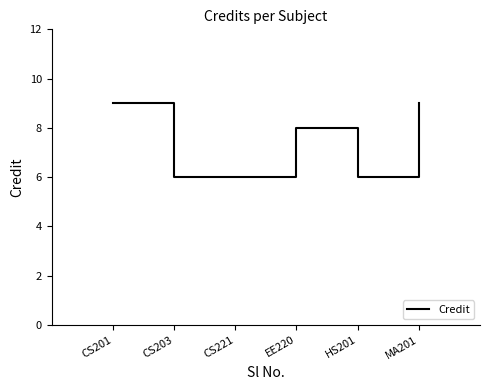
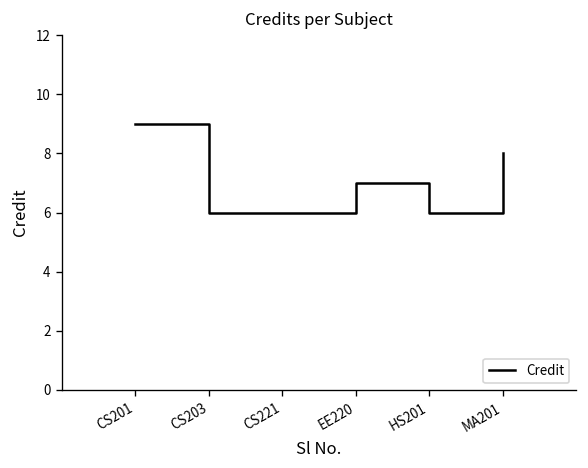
  {
    "CS201": 9,
    "CS203": 6,
    "CS221": 6,
-   "EE220": 8,
+   "EE220": 7,
    "HS201": 6,
-   "MA201": 9
+   "MA201": 8
  }
